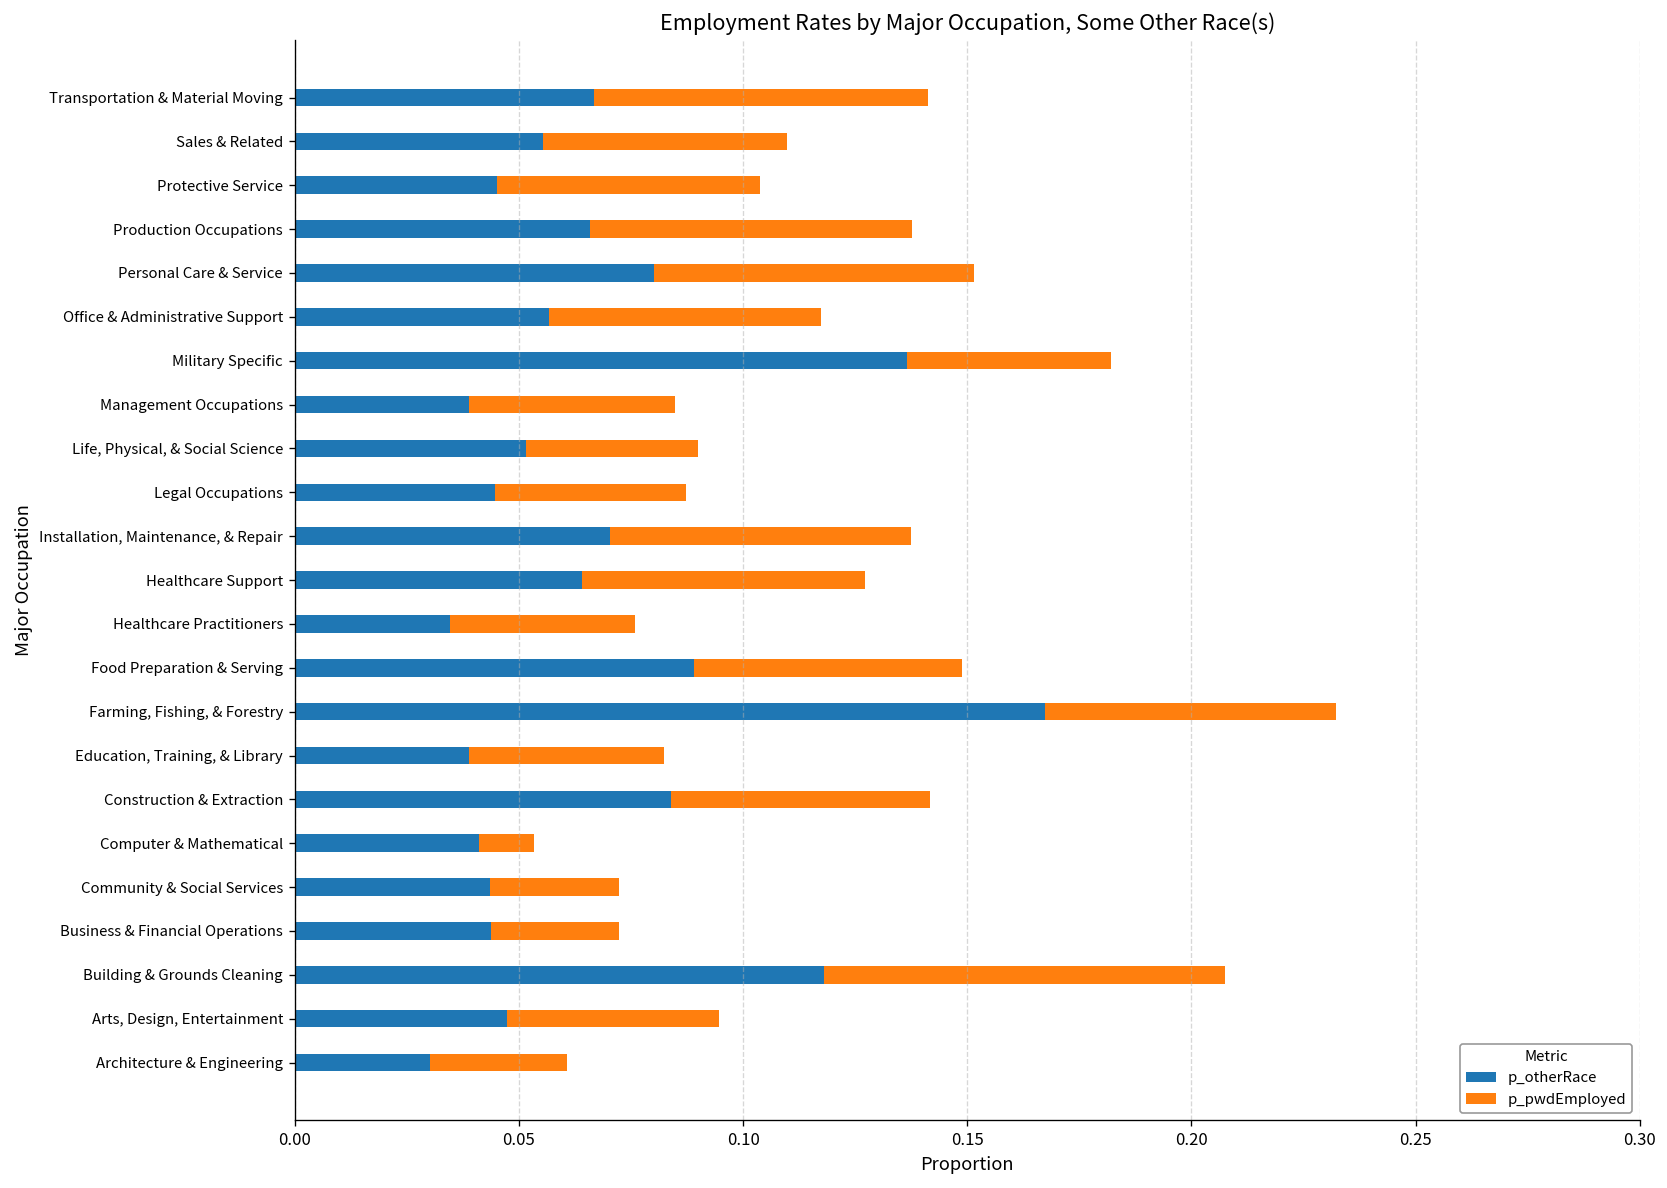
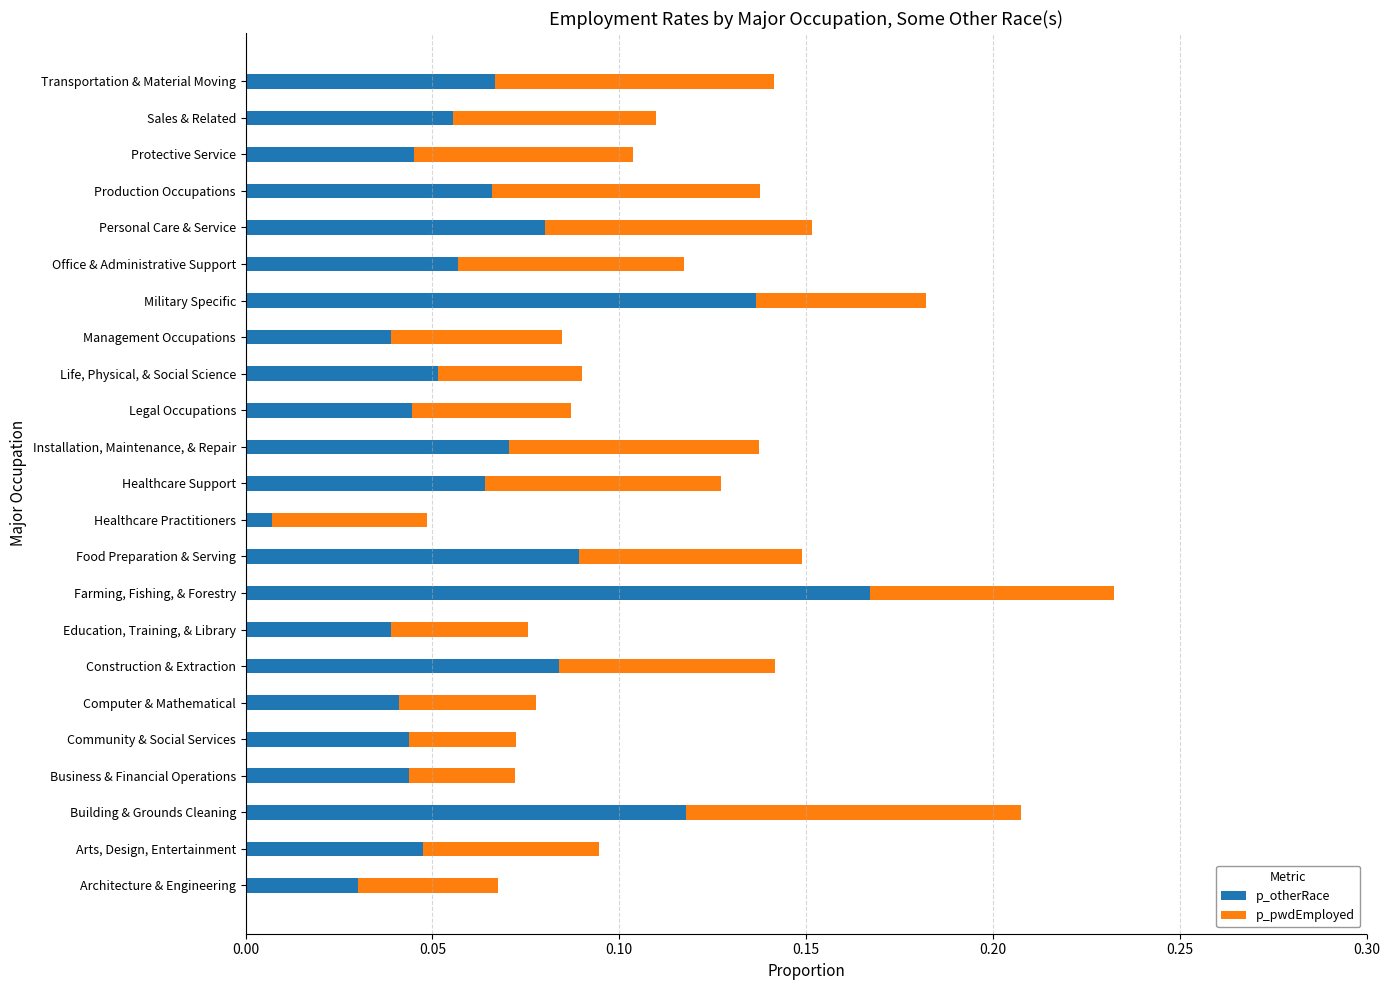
  {
    "p_otherRace": {
      "Transportation & Material Moving": 0.067,
      "Sales & Related": 0.055,
      "Protective Service": 0.045,
      "Production Occupations": 0.066,
      "Personal Care & Service": 0.080,
      "Office & Administrative Support": 0.057,
      "Military Specific": 0.136,
      "Management Occupations": 0.039,
      "Life, Physical, & Social Science": 0.052,
      "Legal Occupations": 0.045,
      "Installation, Maintenance, & Repair": 0.070,
      "Healthcare Support": 0.064,
-     "Healthcare Practitioners": 0.035,
+     "Healthcare Practitioners": 0.007,
      "Food Preparation & Serving": 0.089,
      "Farming, Fishing, & Forestry": 0.167,
      "Education, Training, & Library": 0.039,
      "Construction & Extraction": 0.084,
      "Computer & Mathematical": 0.041,
      "Community & Social Services": 0.044,
      "Business & Financial Operations": 0.044,
      "Building & Grounds Cleaning": 0.118,
      "Arts, Design, Entertainment": 0.047,
      "Architecture & Engineering": 0.030
    },
    "p_pwdEmployed": {
      "Transportation & Material Moving": 0.075,
      "Sales & Related": 0.054,
      "Protective Service": 0.059,
      "Production Occupations": 0.072,
      "Personal Care & Service": 0.071,
      "Office & Administrative Support": 0.061,
      "Military Specific": 0.045,
      "Management Occupations": 0.046,
      "Life, Physical, & Social Science": 0.038,
      "Legal Occupations": 0.043,
      "Installation, Maintenance, & Repair": 0.067,
      "Healthcare Support": 0.063,
      "Healthcare Practitioners": 0.041,
      "Food Preparation & Serving": 0.060,
      "Farming, Fishing, & Forestry": 0.065,
-     "Education, Training, & Library": 0.044,
+     "Education, Training, & Library": 0.037,
      "Construction & Extraction": 0.058,
-     "Computer & Mathematical": 0.012,
+     "Computer & Mathematical": 0.037,
      "Community & Social Services": 0.029,
      "Business & Financial Operations": 0.029,
      "Building & Grounds Cleaning": 0.090,
      "Arts, Design, Entertainment": 0.047,
-     "Architecture & Engineering": 0.031
+     "Architecture & Engineering": 0.038
    }
  }
